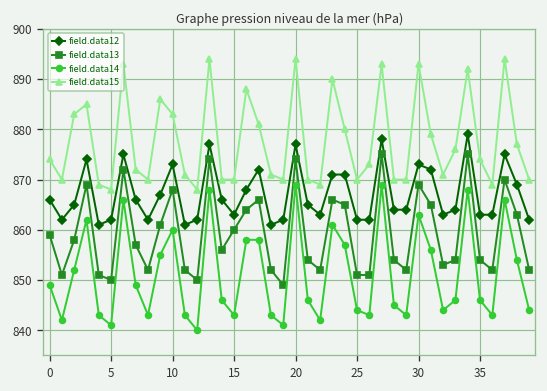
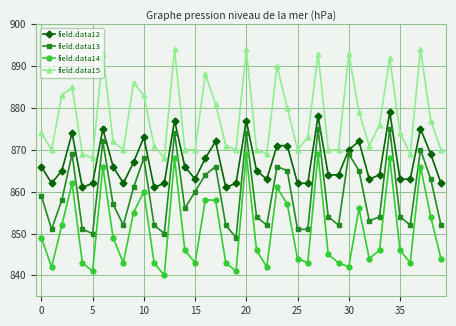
  {
    "field.data12": {
      "0": 866,
      "5": 862,
      "10": 873,
      "15": 863,
      "20": 877,
      "25": 862,
-     "30": 873,
+     "30": 870,
      "35": 863
    },
    "field.data13": {
      "0": 859,
      "5": 850,
      "10": 868,
      "15": 860,
      "20": 874,
      "25": 851,
      "30": 869,
      "35": 854
    },
    "field.data14": {
      "0": 849,
      "5": 841,
      "10": 860,
      "15": 843,
      "20": 869,
      "25": 844,
-     "30": 863,
+     "30": 842,
      "35": 846
    },
    "field.data15": {
      "0": 874,
      "5": 868,
      "10": 883,
      "15": 870,
      "20": 894,
      "25": 870,
      "30": 893,
      "35": 874
    }
  }
